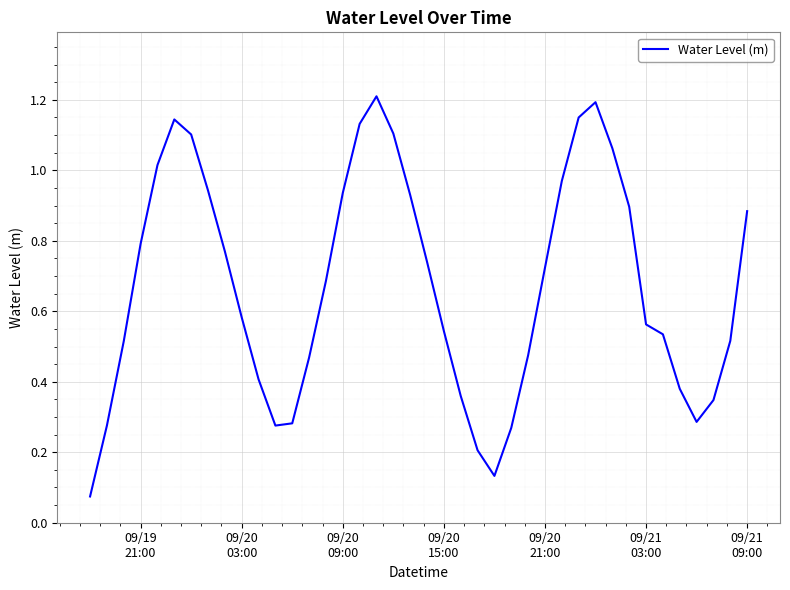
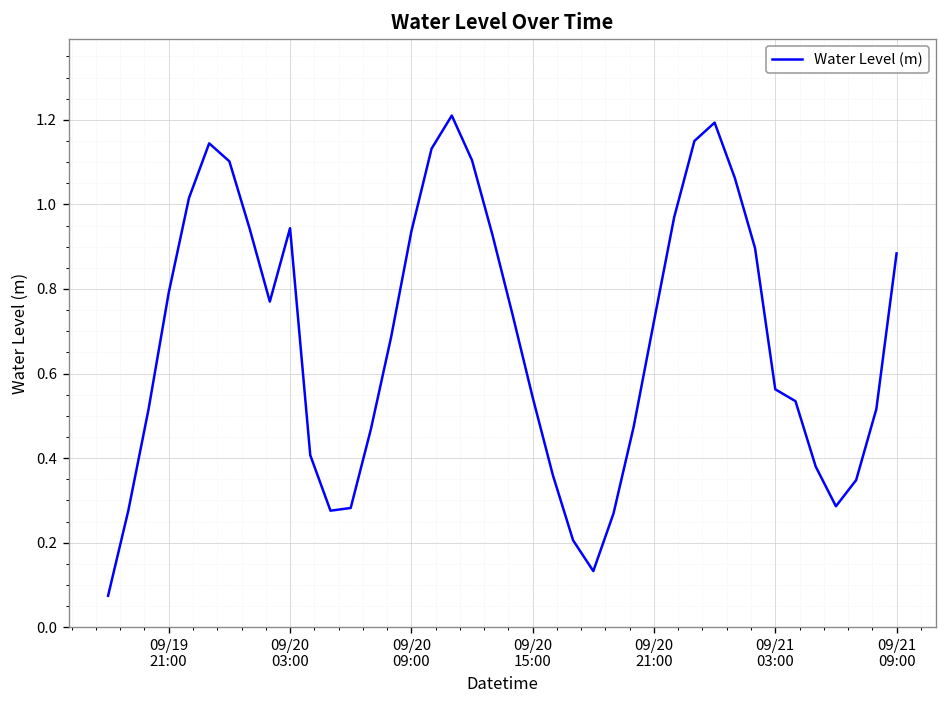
  {
    "09/19 21:00": 0.79,
-   "09/20 03:00": 0.58,
+   "09/20 03:00": 0.94,
    "09/20 09:00": 0.94,
    "09/20 15:00": 0.54,
    "09/20 21:00": 0.72,
    "09/21 03:00": 0.56,
    "09/21 09:00": 0.88
  }
